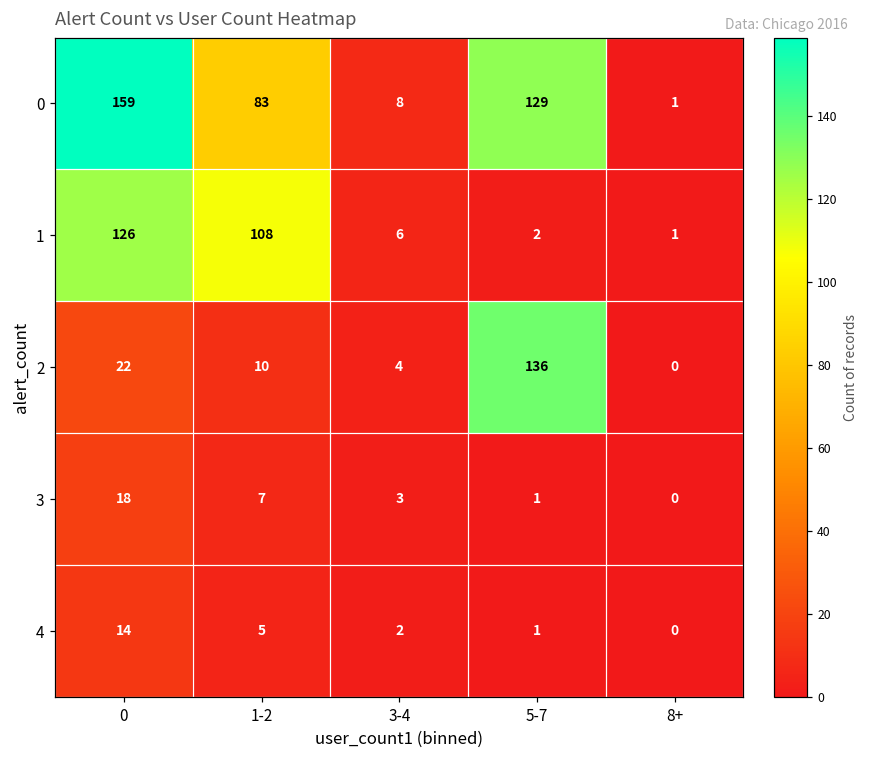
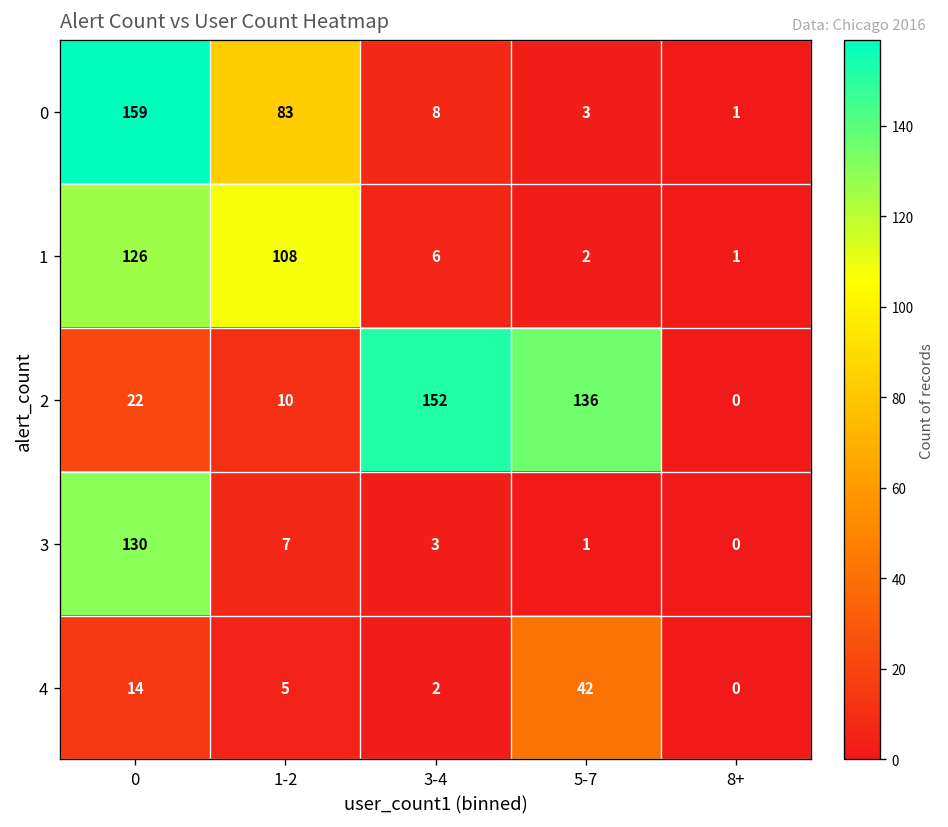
  {
    "0": {
      "0": 159,
      "1-2": 83,
      "3-4": 8,
-     "5-7": 129,
+     "5-7": 3,
      "8+": 1
    },
    "1": {
      "0": 126,
      "1-2": 108,
      "3-4": 6,
      "5-7": 2,
      "8+": 1
    },
    "2": {
      "0": 22,
      "1-2": 10,
-     "3-4": 4,
+     "3-4": 152,
      "5-7": 136,
      "8+": 0
    },
    "3": {
-     "0": 18,
+     "0": 130,
      "1-2": 7,
      "3-4": 3,
      "5-7": 1,
      "8+": 0
    },
    "4": {
      "0": 14,
      "1-2": 5,
      "3-4": 2,
-     "5-7": 1,
+     "5-7": 42,
      "8+": 0
    }
  }
